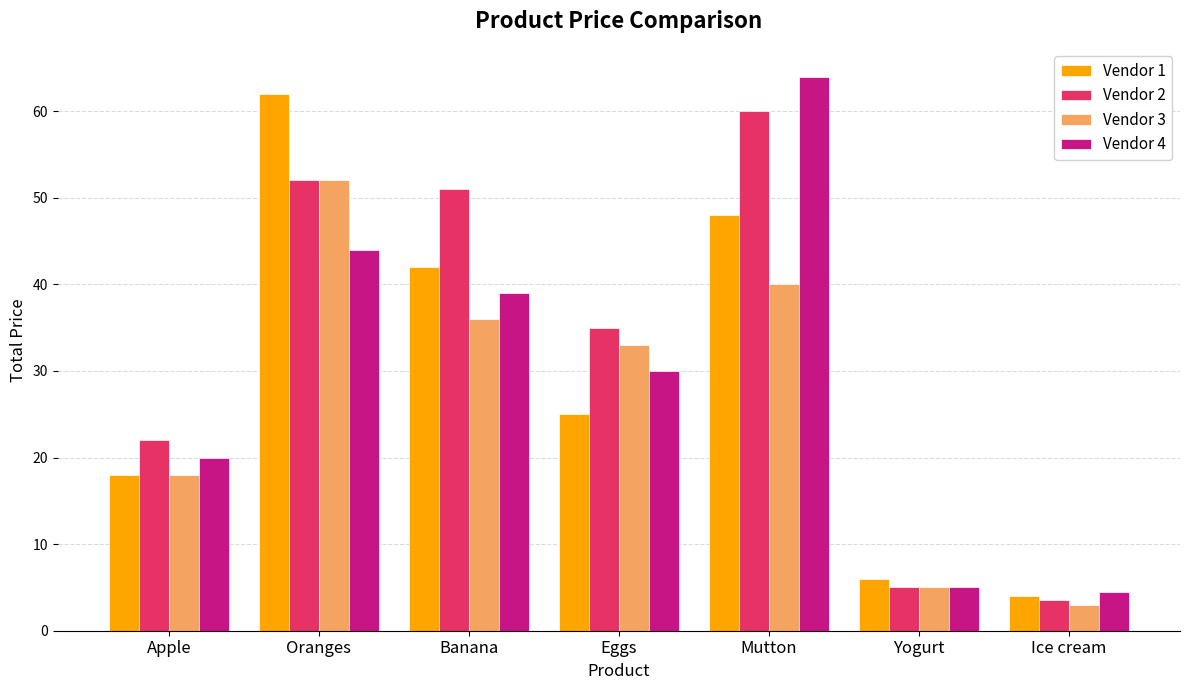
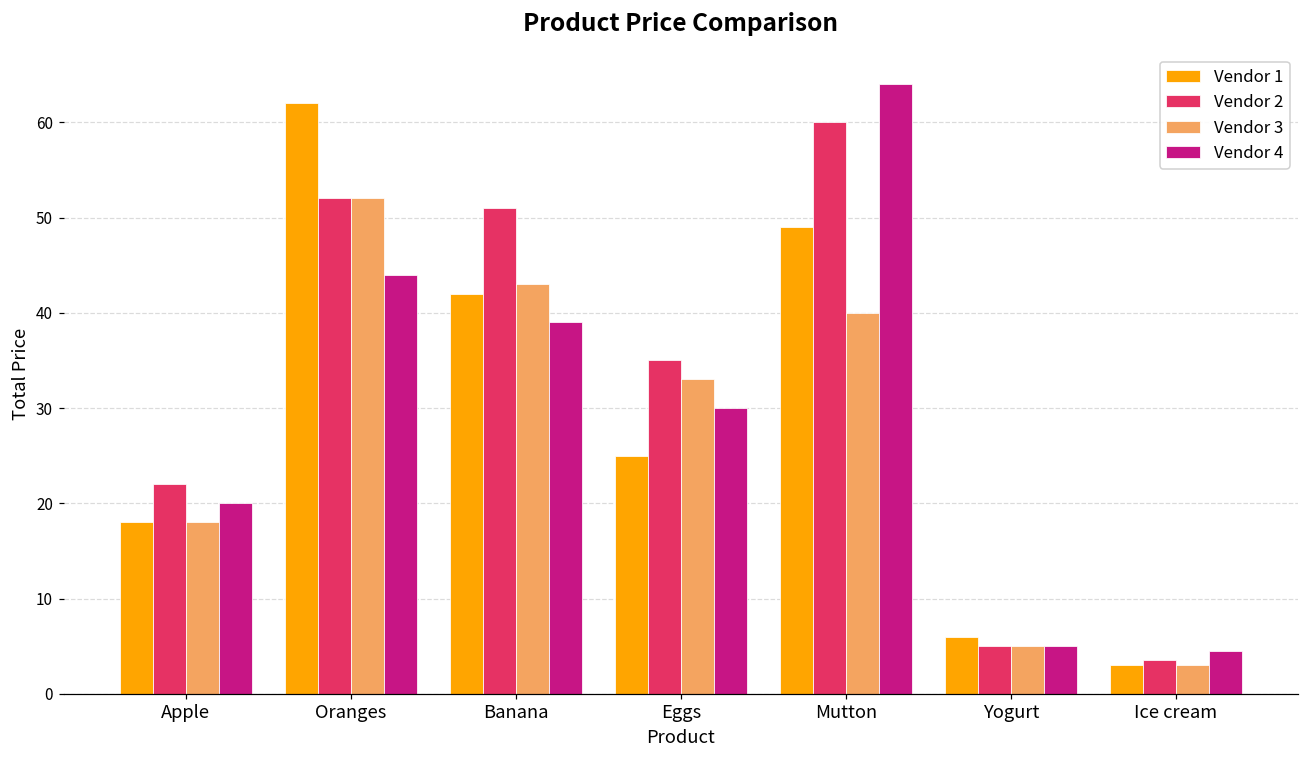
  {
    "Vendor 1": {
      "Apple": 18,
      "Oranges": 62,
      "Banana": 42,
      "Eggs": 25,
-     "Mutton": 48,
+     "Mutton": 49,
      "Yogurt": 6,
-     "Ice cream": 4
+     "Ice cream": 3
    },
    "Vendor 3": {
      "Apple": 18,
      "Oranges": 52,
-     "Banana": 36,
+     "Banana": 43,
      "Eggs": 33,
      "Mutton": 40,
      "Yogurt": 5,
      "Ice cream": 3
    }
  }
